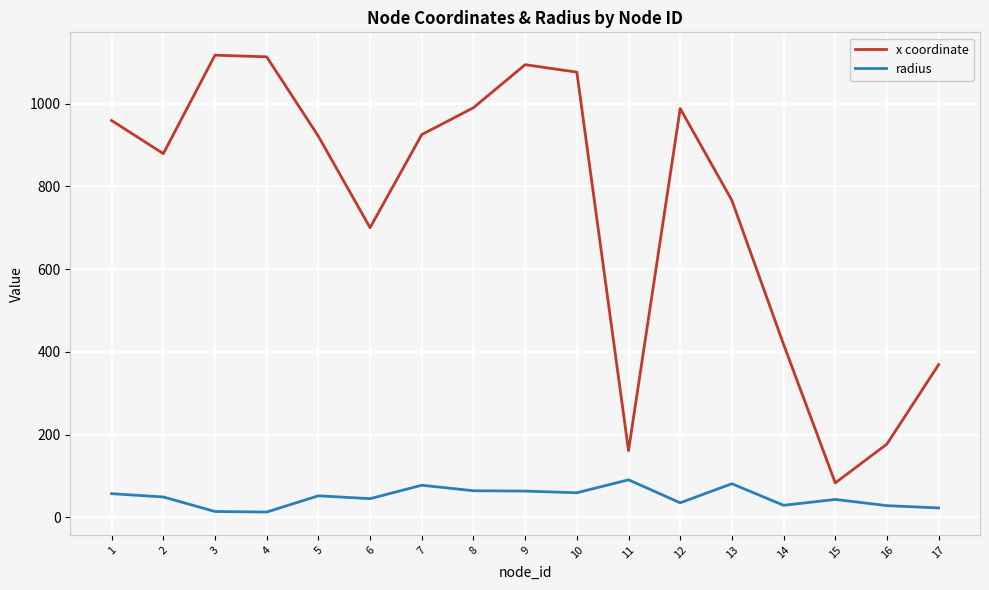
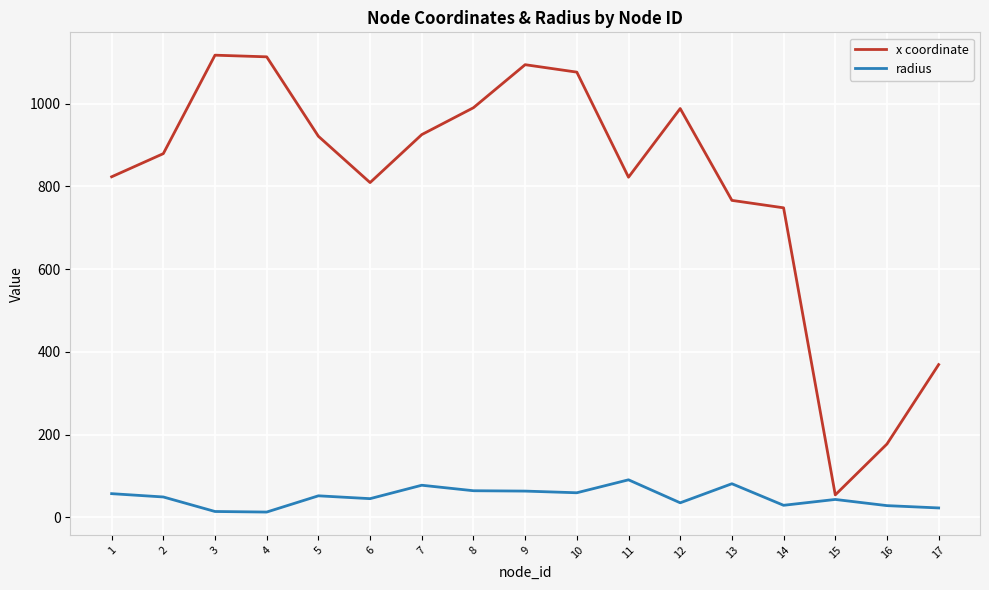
  {
    "x coordinate": {
-     "1": 960,
+     "1": 820,
      "2": 880,
      "3": 1120,
      "4": 1110,
      "5": 920,
-     "6": 700,
+     "6": 810,
      "7": 930,
      "8": 990,
      "9": 1090,
      "10": 1080,
-     "11": 160,
+     "11": 820,
      "12": 990,
      "13": 770,
-     "14": 420,
-     "15": 80,
+     "14": 750,
+     "15": 50,
      "16": 180,
      "17": 370
    },
    "radius": {
      "1": 60,
      "2": 50,
      "3": 10,
      "4": 10,
      "5": 50,
      "6": 40,
      "7": 80,
      "8": 60,
      "9": 60,
      "10": 60,
      "11": 90,
      "12": 30,
      "13": 80,
      "14": 30,
      "15": 40,
      "16": 30,
      "17": 20
    }
  }
